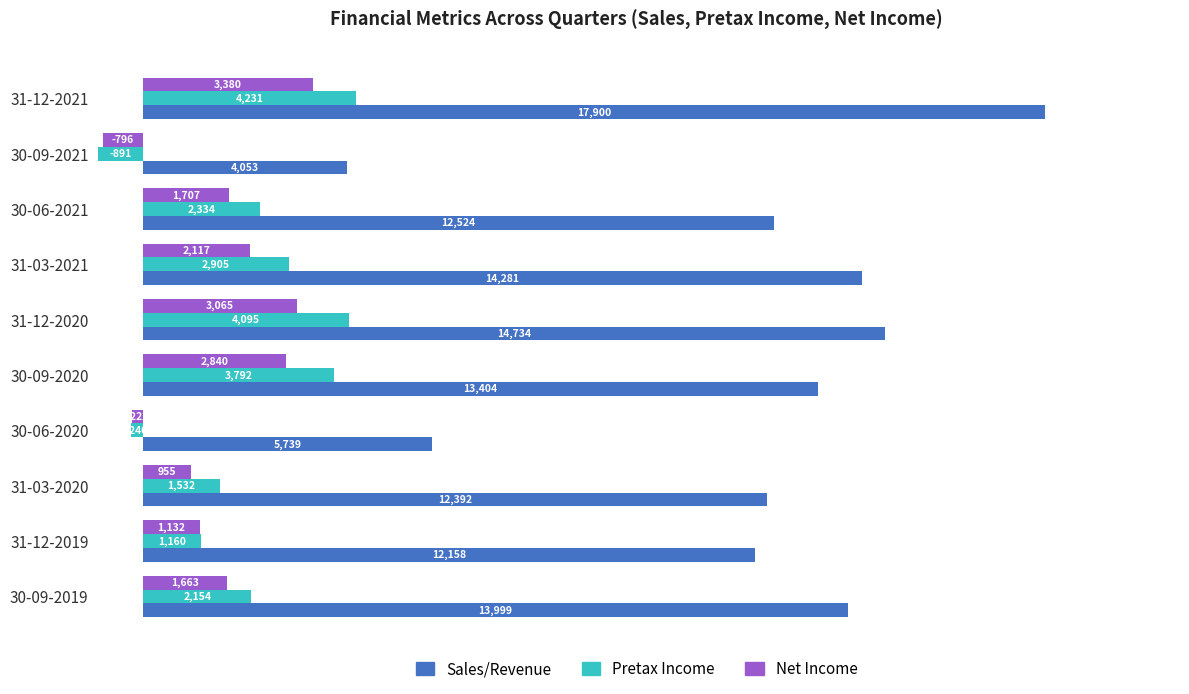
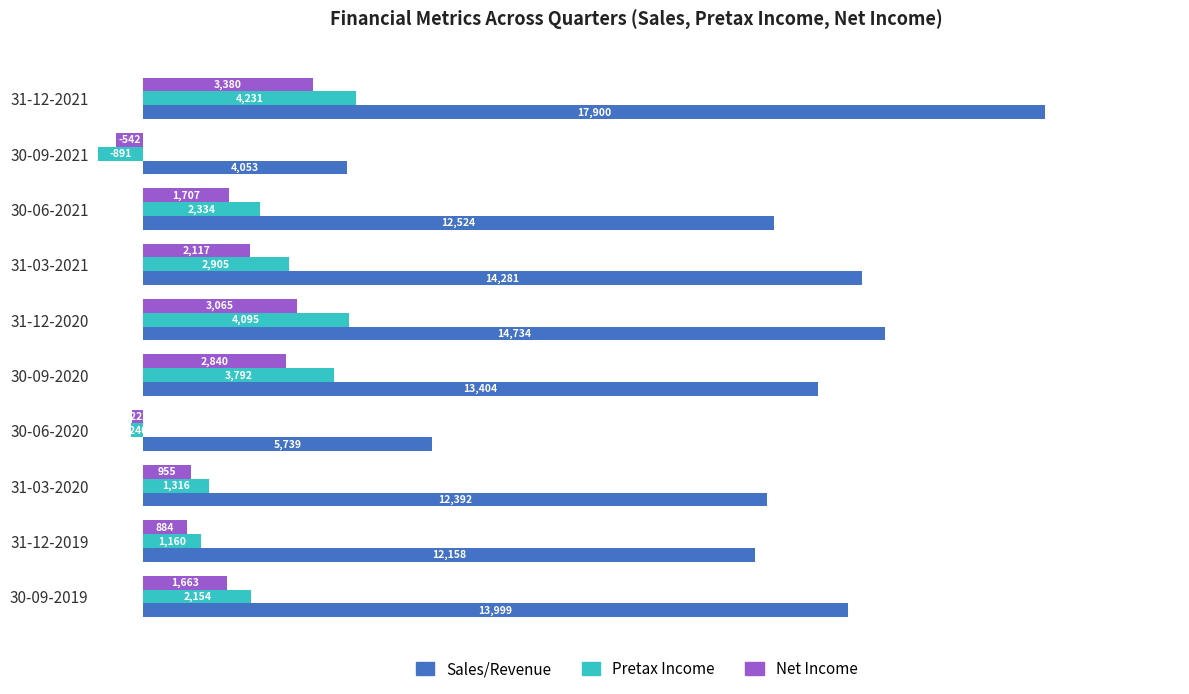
  {
    "Sales/Revenue": {
      "31-12-2021": "17,900",
      "30-09-2021": "4,053",
      "30-06-2021": "12,524",
      "31-03-2021": "14,281",
      "31-12-2020": "14,734",
      "30-09-2020": "13,404",
      "30-06-2020": "5,739",
      "31-03-2020": "12,392",
      "31-12-2019": "12,158",
      "30-09-2019": "13,999"
    },
    "Pretax Income": {
      "31-12-2021": "4,231",
      "30-09-2021": "-891",
      "30-06-2021": "2,334",
      "31-03-2021": "2,905",
      "31-12-2020": "4,095",
      "30-09-2020": "3,792",
-     "31-03-2020": "1,532",
+     "31-03-2020": "1,316",
      "31-12-2019": "1,160",
      "30-09-2019": "2,154"
    },
    "Net Income": {
      "31-12-2021": "3,380",
-     "30-09-2021": "-796",
+     "30-09-2021": "-542",
      "30-06-2021": "1,707",
      "31-03-2021": "2,117",
      "31-12-2020": "3,065",
      "30-09-2020": "2,840",
      "31-03-2020": "955",
-     "31-12-2019": "1,132",
+     "31-12-2019": "884",
      "30-09-2019": "1,663"
    }
  }
